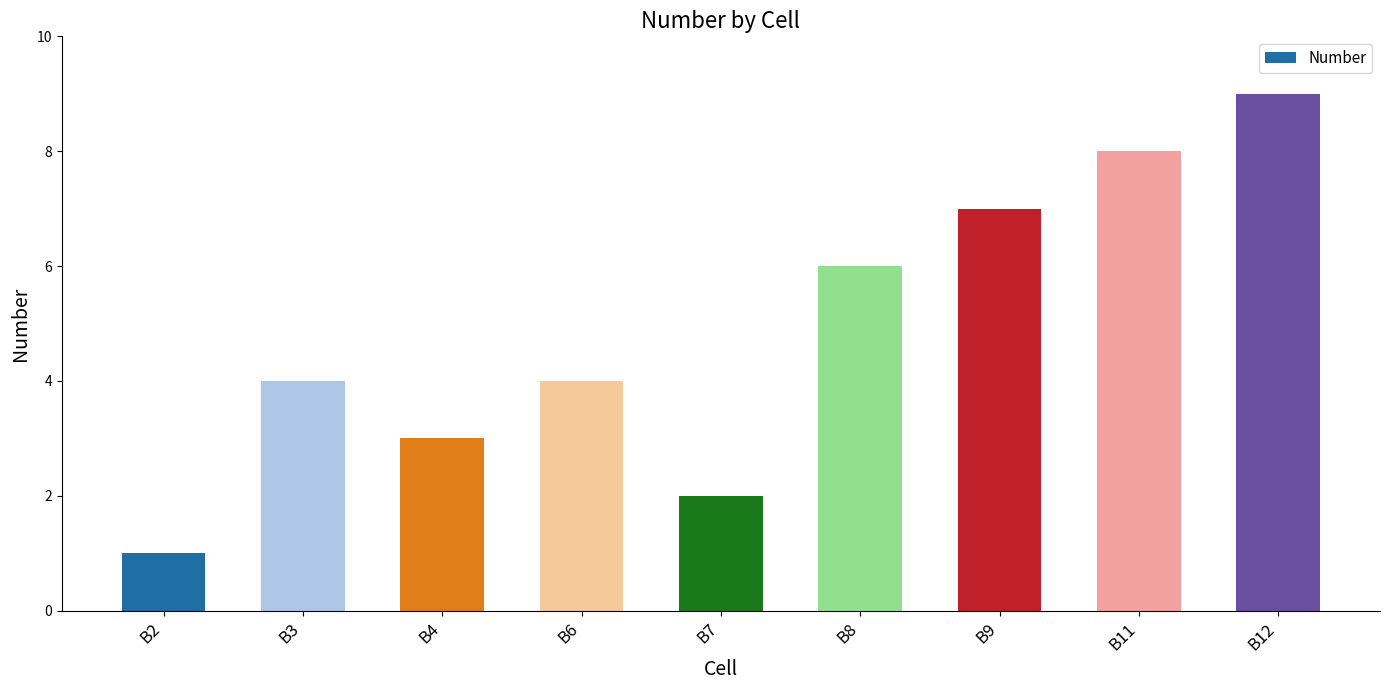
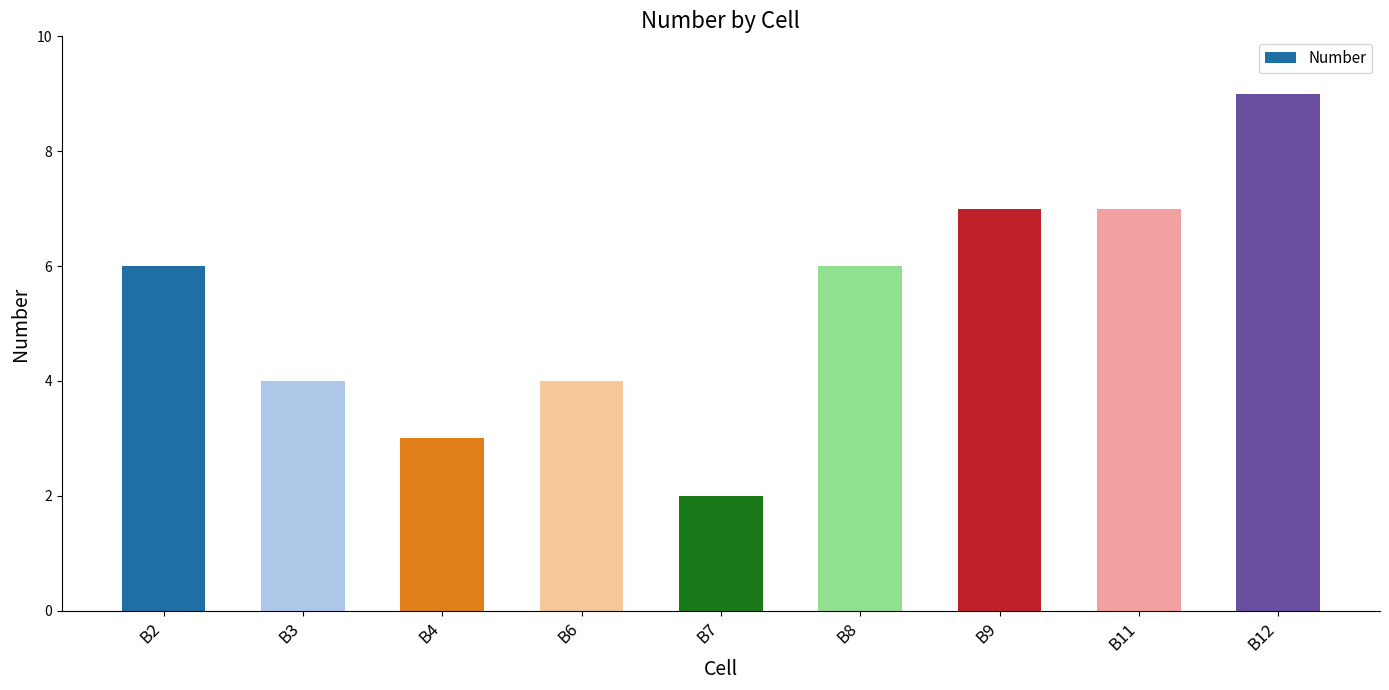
  {
-   "B2": 1,
+   "B2": 6,
    "B3": 4,
    "B4": 3,
    "B6": 4,
    "B7": 2,
    "B8": 6,
    "B9": 7,
-   "B11": 8,
+   "B11": 7,
    "B12": 9
  }
